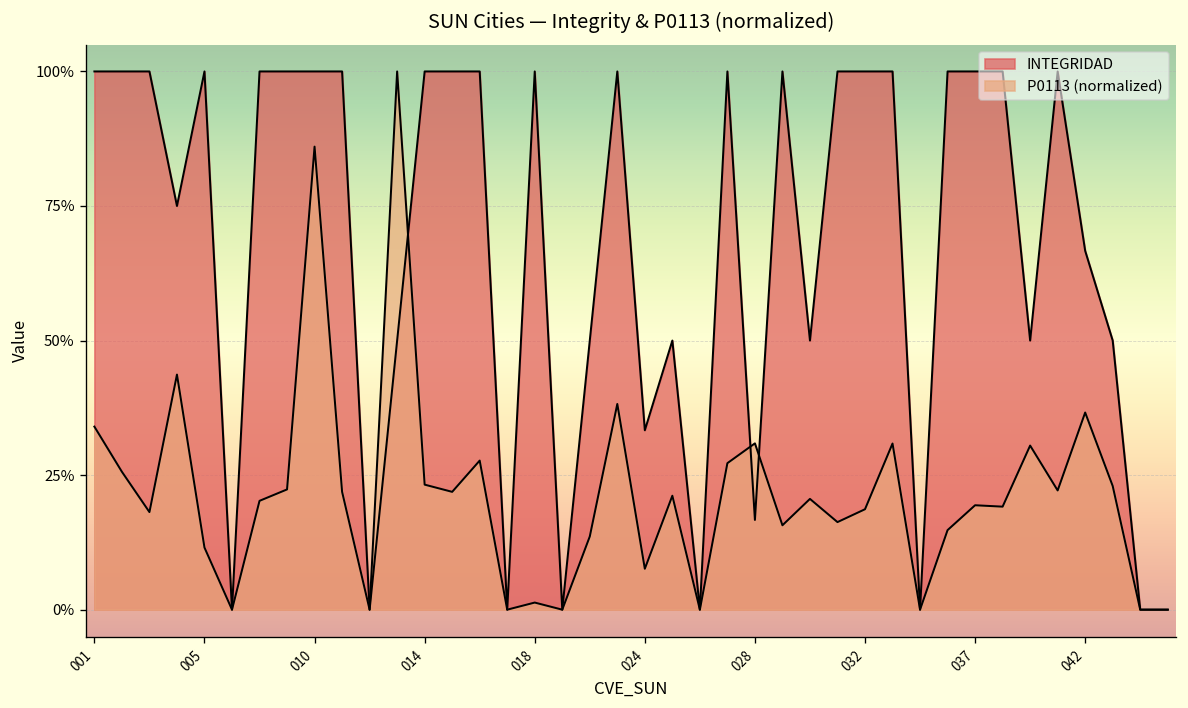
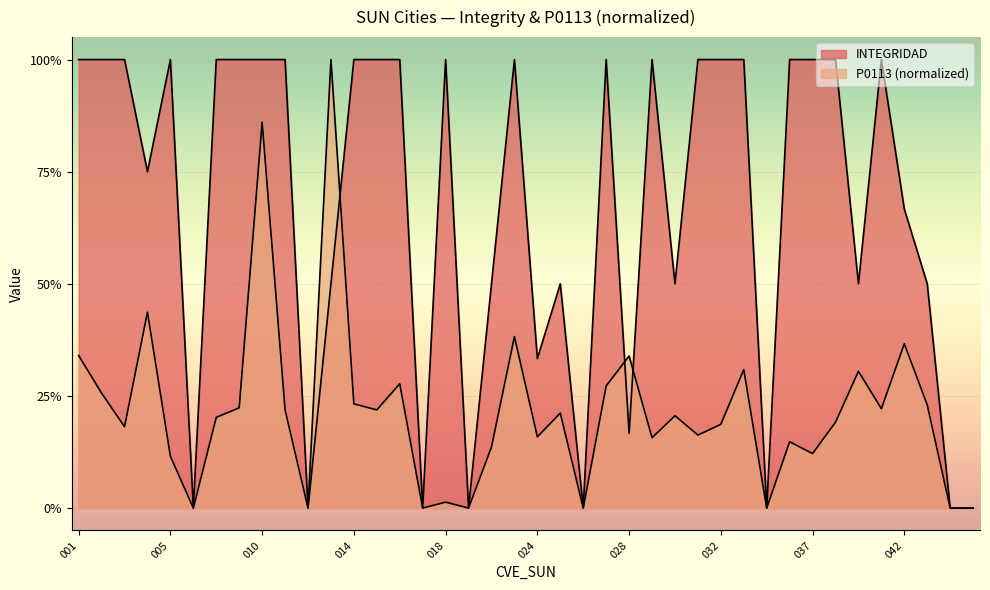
  {
    "INTEGRIDAD": {
      "001": "100%",
      "005": "100%",
      "010": "100%",
      "014": "100%",
      "018": "100%",
      "024": "33%",
      "028": "17%",
      "032": "100%",
      "037": "100%",
      "042": "67%"
    },
    "P0113 (normalized)": {
      "001": "34%",
      "005": "12%",
      "010": "86%",
      "014": "23%",
      "018": "1%",
-     "024": "8%",
-     "028": "31%",
+     "024": "16%",
+     "028": "34%",
      "032": "19%",
-     "037": "19%",
+     "037": "12%",
      "042": "37%"
    }
  }
